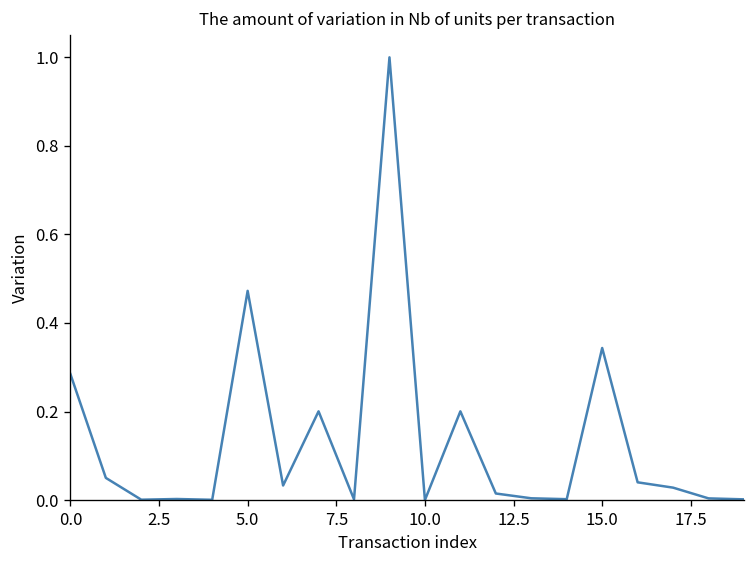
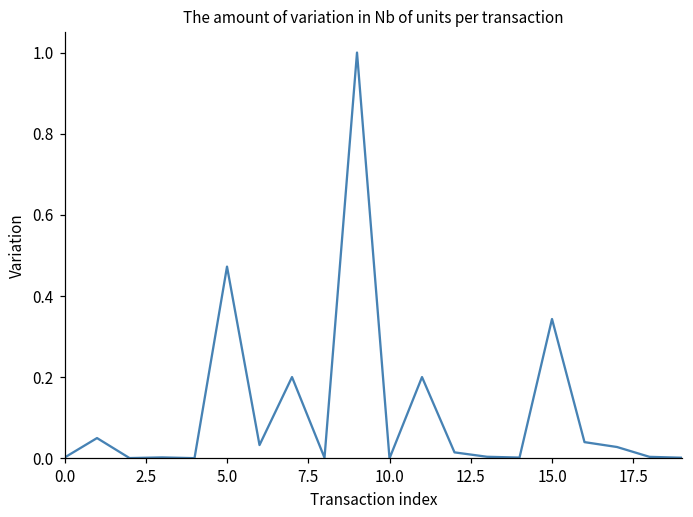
  {
-   "0.0": 0.28,
+   "0.0": 0.00,
    "5.0": 0.47,
    "10.0": 0.00,
    "15.0": 0.34
  }
